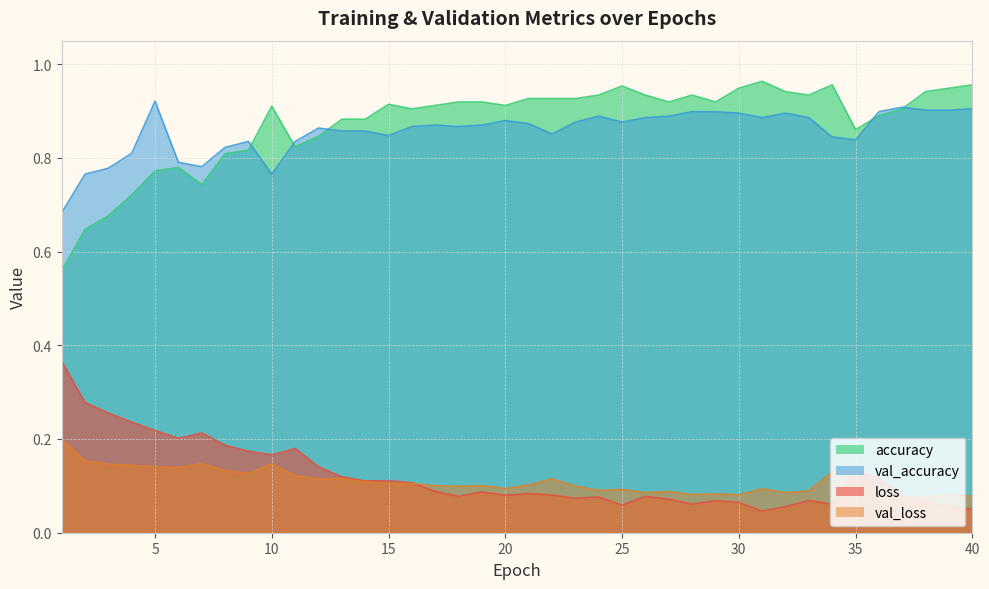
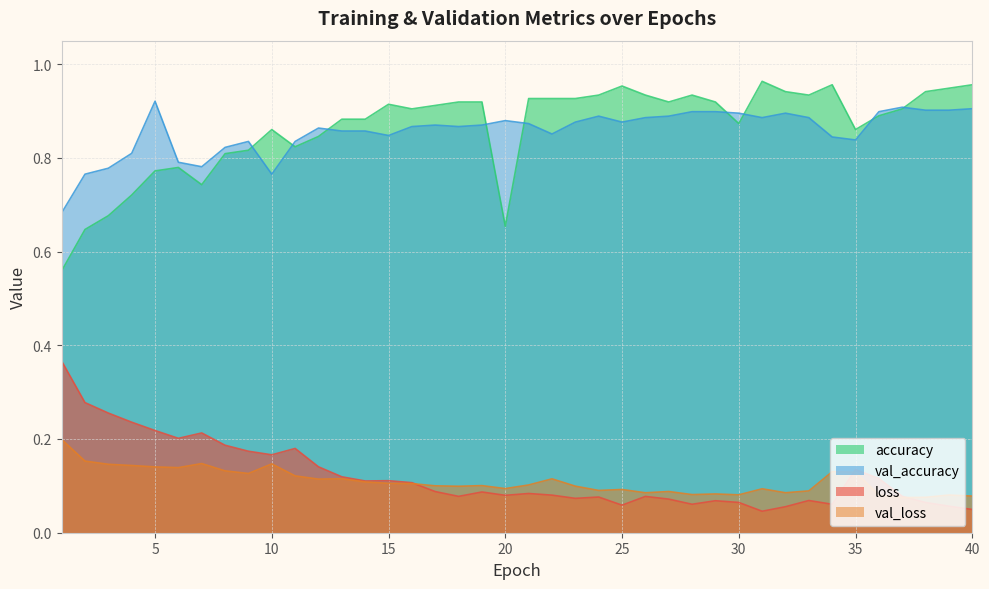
  {
    "accuracy": {
      "5": 0.77,
-     "10": 0.91,
+     "10": 0.86,
      "15": 0.91,
-     "20": 0.91,
+     "20": 0.65,
      "25": 0.95,
-     "30": 0.95,
+     "30": 0.87,
      "35": 0.86,
      "40": 0.96
    },
    "val_accuracy": {
      "5": 0.92,
      "10": 0.77,
      "15": 0.85,
      "20": 0.88,
      "25": 0.88,
      "30": 0.90,
      "35": 0.84,
      "40": 0.90
    }
  }
